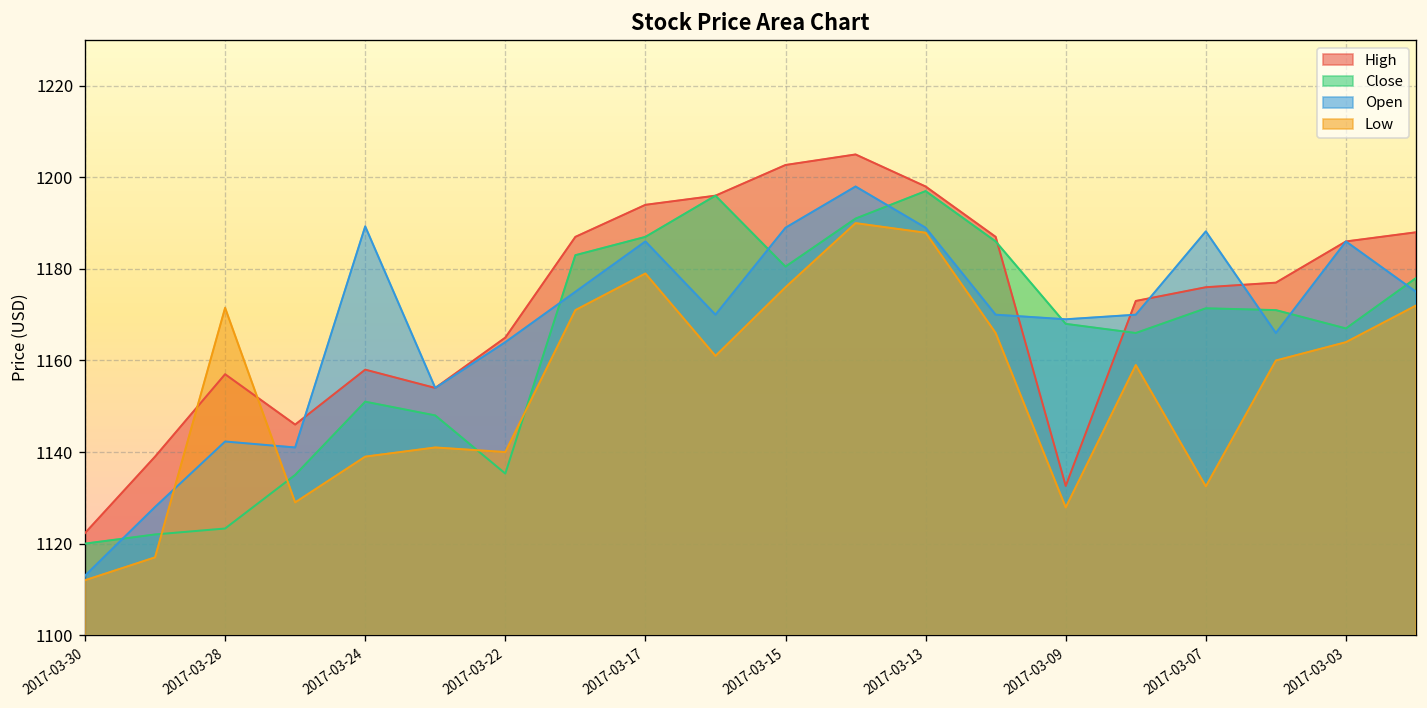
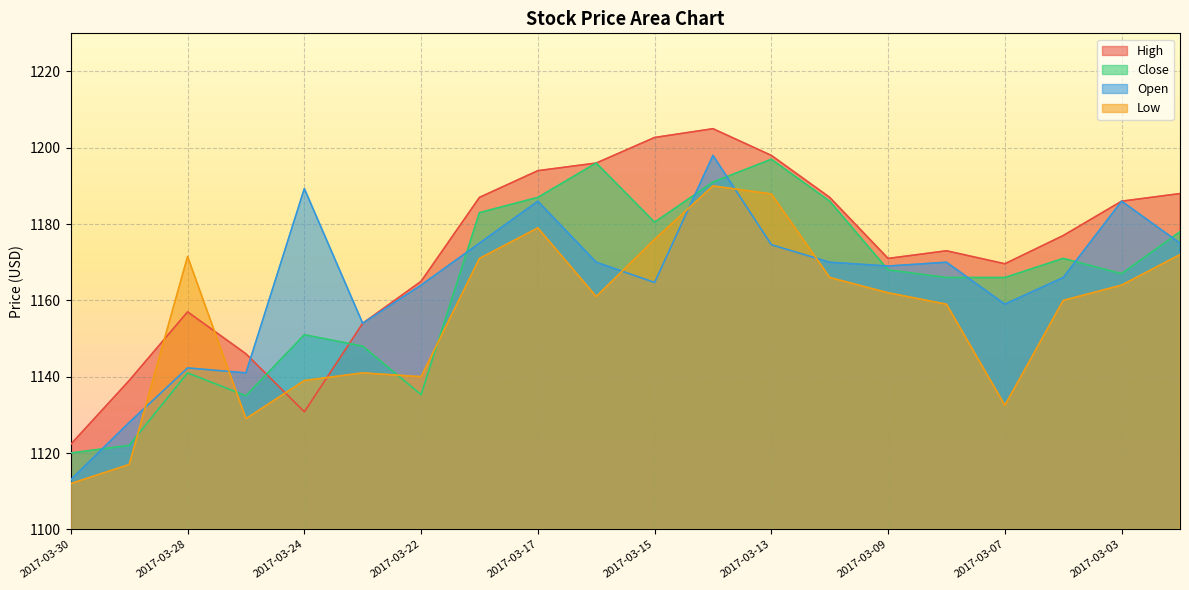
  {
    "High": {
      "2017-03-30": 1122,
      "2017-03-28": 1157,
-     "2017-03-24": 1158,
+     "2017-03-24": 1131,
      "2017-03-22": 1165,
      "2017-03-17": 1194,
      "2017-03-15": 1203,
      "2017-03-13": 1198,
-     "2017-03-09": 1133,
-     "2017-03-07": 1176
+     "2017-03-09": 1171,
+     "2017-03-07": 1170
    },
    "Close": {
      "2017-03-30": 1120,
-     "2017-03-28": 1123,
+     "2017-03-28": 1141,
      "2017-03-24": 1151,
      "2017-03-22": 1135,
      "2017-03-17": 1187,
      "2017-03-15": 1181,
      "2017-03-13": 1197,
      "2017-03-09": 1168,
-     "2017-03-07": 1171,
+     "2017-03-07": 1166,
      "2017-03-03": 1167
    },
    "Open": {
      "2017-03-30": 1113,
      "2017-03-28": 1142,
      "2017-03-24": 1189,
      "2017-03-22": 1164,
      "2017-03-17": 1186,
-     "2017-03-15": 1189,
-     "2017-03-13": 1189,
+     "2017-03-15": 1165,
+     "2017-03-13": 1175,
      "2017-03-09": 1169,
-     "2017-03-07": 1188
+     "2017-03-07": 1159
    },
    "Low": {
      "2017-03-30": 1112,
      "2017-03-28": 1172,
      "2017-03-24": 1139,
      "2017-03-22": 1140,
      "2017-03-17": 1179,
      "2017-03-15": 1176,
      "2017-03-13": 1188,
-     "2017-03-09": 1128,
+     "2017-03-09": 1162,
      "2017-03-07": 1133,
      "2017-03-03": 1164
    }
  }
